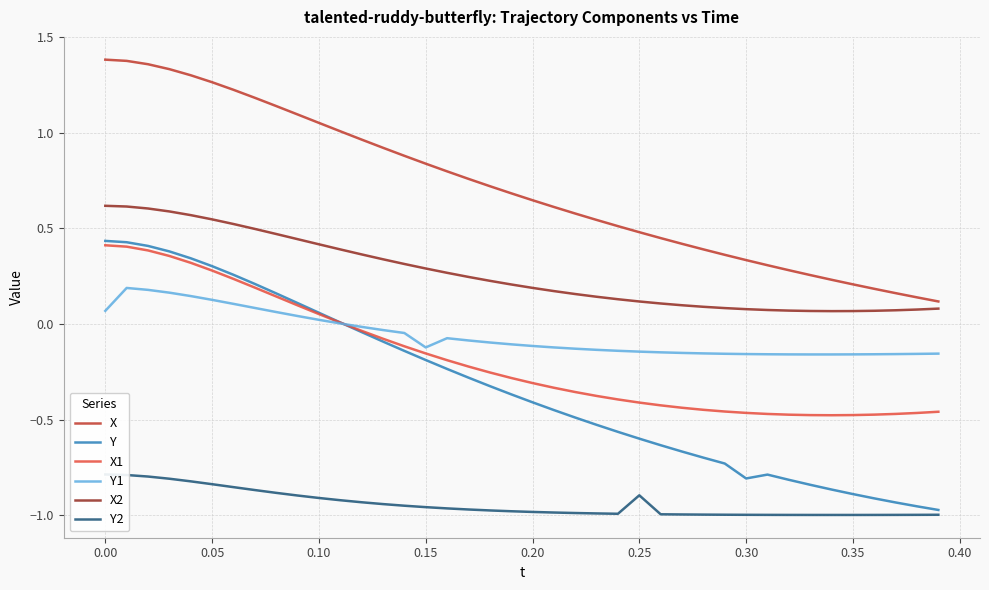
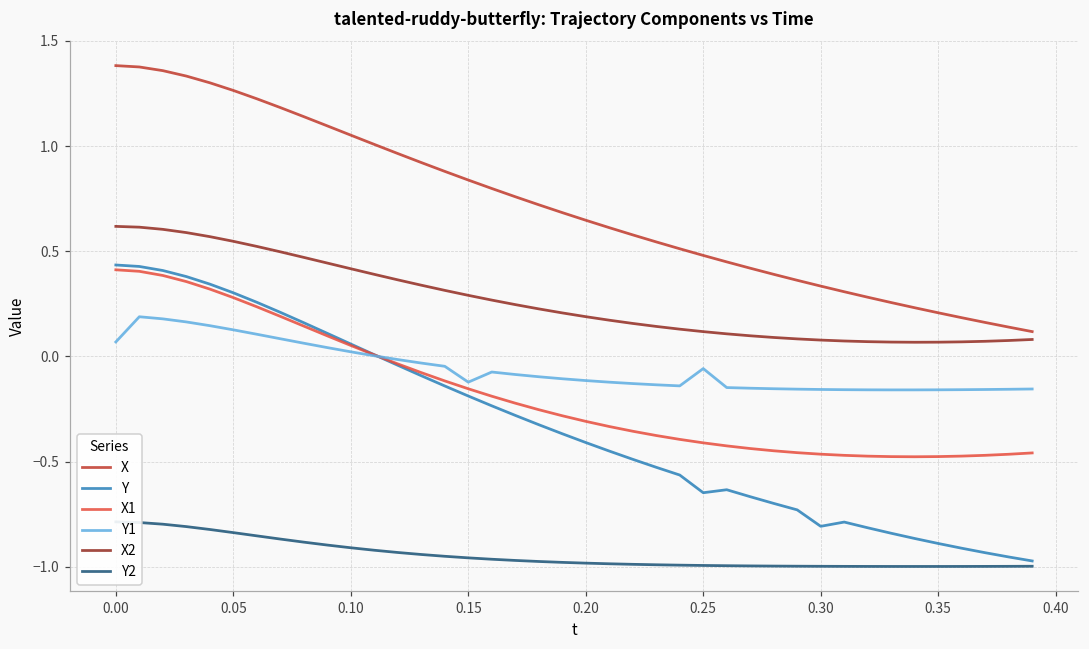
  {
    "Y": {
      "0.00": 0.43,
      "0.05": 0.30,
      "0.15": -0.19,
      "0.20": -0.41,
-     "0.25": -0.60,
+     "0.25": -0.65,
      "0.30": -0.81,
      "0.35": -0.89
    },
    "Y1": {
      "0.00": 0.07,
      "0.05": 0.13,
      "0.10": 0.02,
      "0.15": -0.12,
      "0.20": -0.11,
-     "0.25": -0.14,
+     "0.25": -0.06,
      "0.30": -0.16,
      "0.35": -0.16
    },
    "Y2": {
      "0.05": -0.84,
      "0.10": -0.91,
      "0.15": -0.96,
      "0.20": -0.98,
-     "0.25": -0.90,
+     "0.25": -0.99,
      "0.30": -1.00,
      "0.35": -1.00
    }
  }
